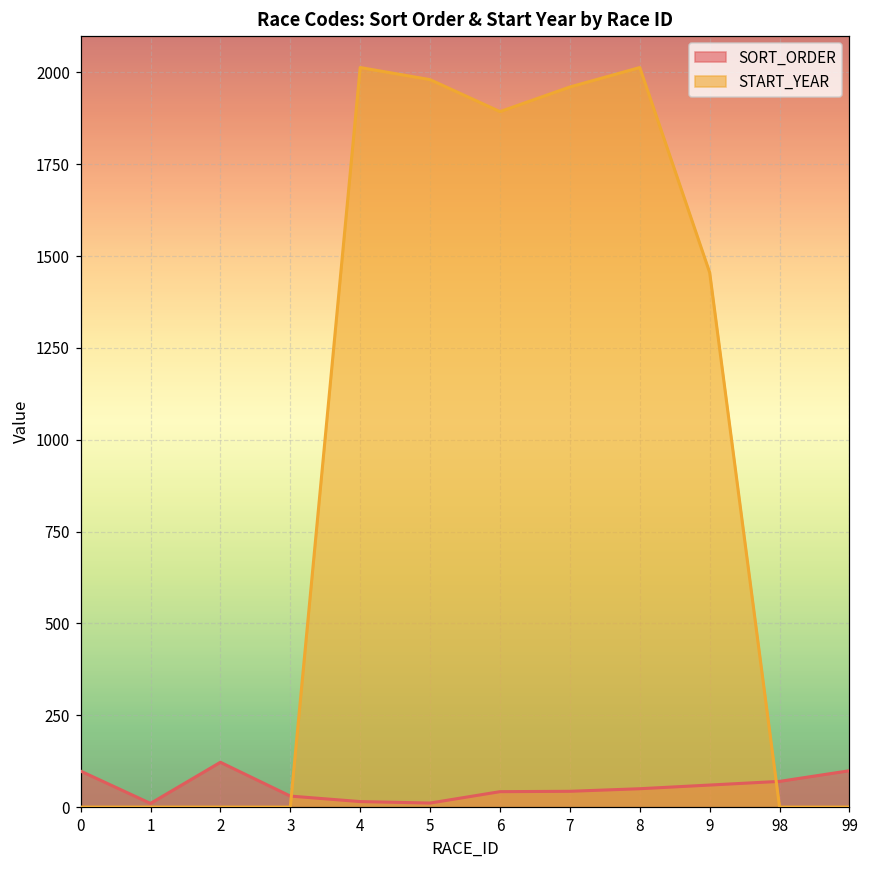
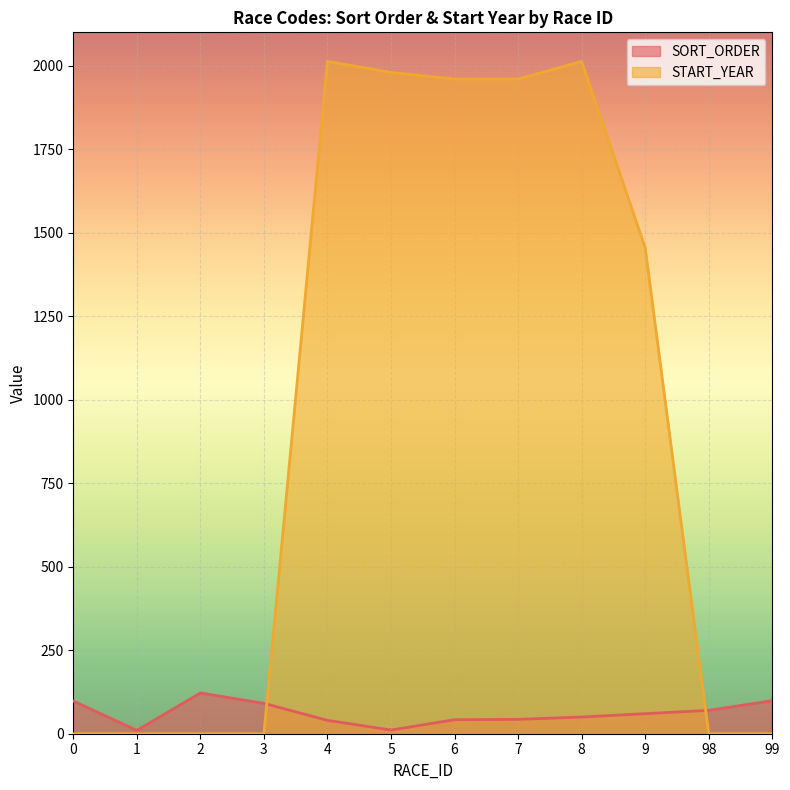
  {
    "SORT_ORDER": {
      "0": 100,
      "1": 10,
      "2": 120,
-     "3": 30,
-     "4": 20,
+     "3": 90,
+     "4": 40,
      "5": 10,
      "6": 40,
      "7": 40,
      "8": 50,
      "9": 60,
      "98": 70,
      "99": 100
    },
    "START_YEAR": {
      "0": 0,
      "1": 0,
      "2": 0,
      "3": 0,
      "4": 2010,
      "5": 1980,
-     "6": 1890,
+     "6": 1960,
      "7": 1960,
      "8": 2010,
      "9": 1460,
      "98": 0,
      "99": 0
    }
  }
